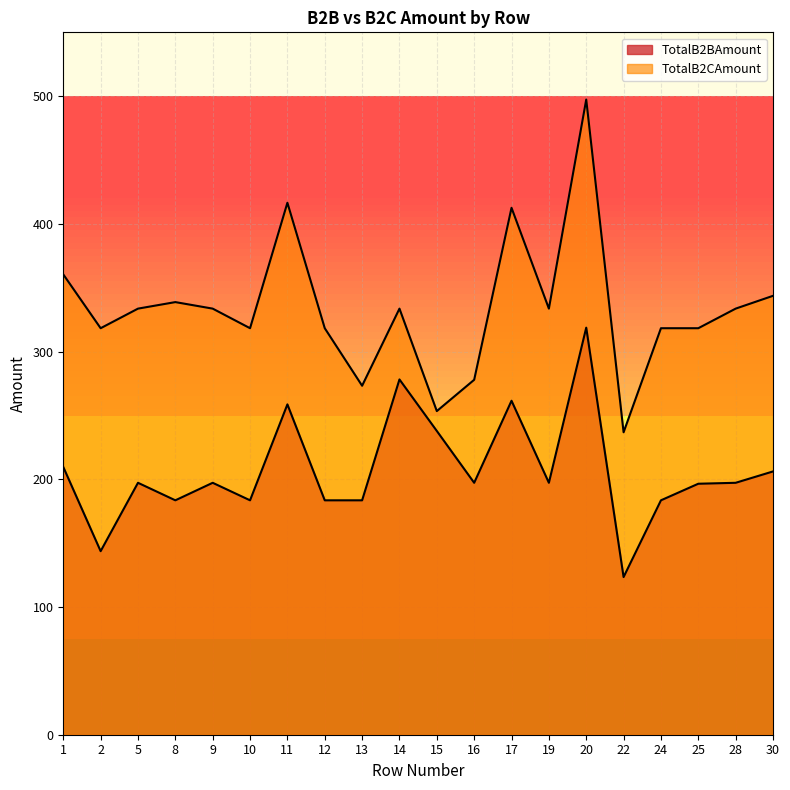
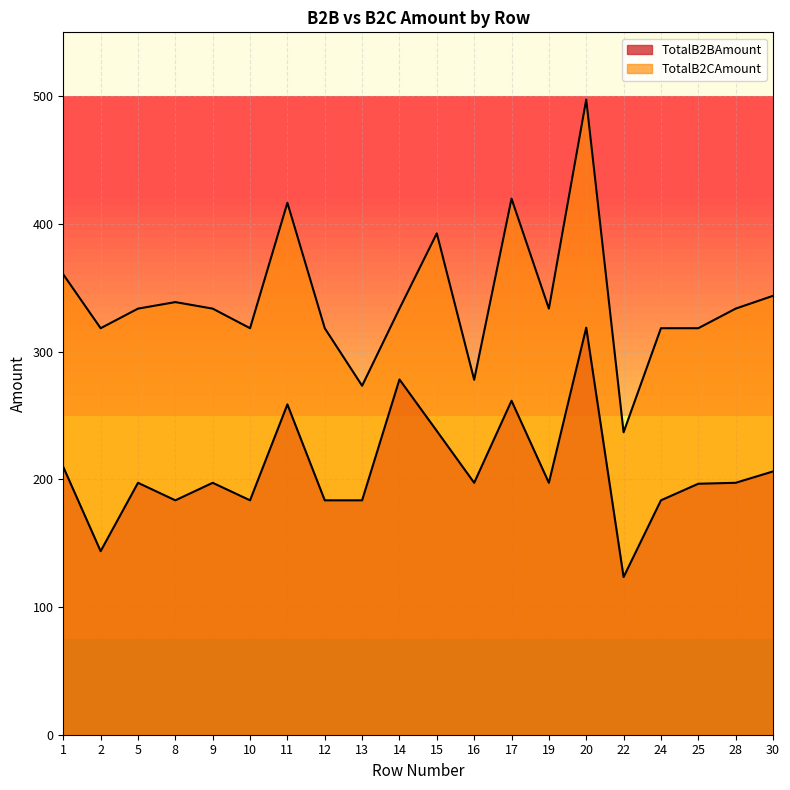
  {
    "TotalB2BAmount": {
      "1": 210,
      "2": 144,
      "5": 197,
      "8": 184,
      "9": 197,
      "10": 184,
      "11": 259,
      "12": 184,
      "13": 184,
      "14": 278,
      "15": 238,
      "16": 197,
      "17": 262,
      "19": 197,
      "20": 319,
      "22": 123,
      "24": 184,
      "25": 197,
      "28": 197,
      "30": 206
    },
    "TotalB2CAmount": {
      "1": 360,
      "2": 318,
      "5": 334,
      "8": 339,
      "9": 334,
      "10": 318,
      "11": 417,
      "12": 318,
      "13": 273,
      "14": 334,
-     "15": 253,
+     "15": 393,
      "16": 278,
-     "17": 413,
+     "17": 420,
      "19": 334,
      "20": 497,
      "22": 237,
      "24": 318,
      "25": 318,
      "28": 334,
      "30": 344
    }
  }
